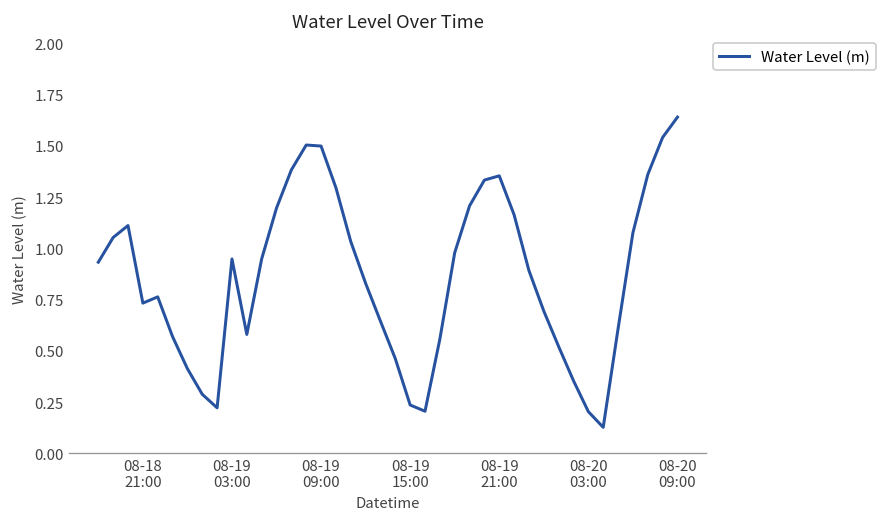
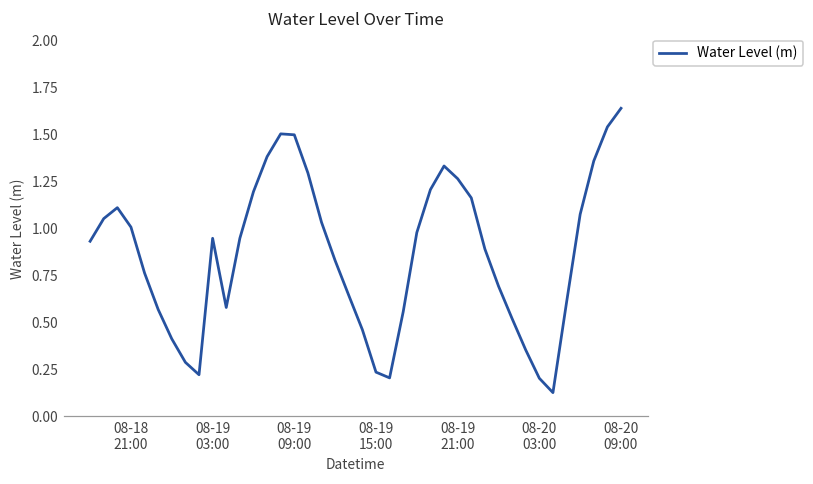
  {
-   "08-18 21:00": 0.73,
+   "08-18 21:00": 1.01,
    "08-19 03:00": 0.95,
    "08-19 09:00": 1.50,
    "08-19 15:00": 0.24,
-   "08-19 21:00": 1.35,
+   "08-19 21:00": 1.27,
    "08-20 03:00": 0.20,
    "08-20 09:00": 1.64
  }
